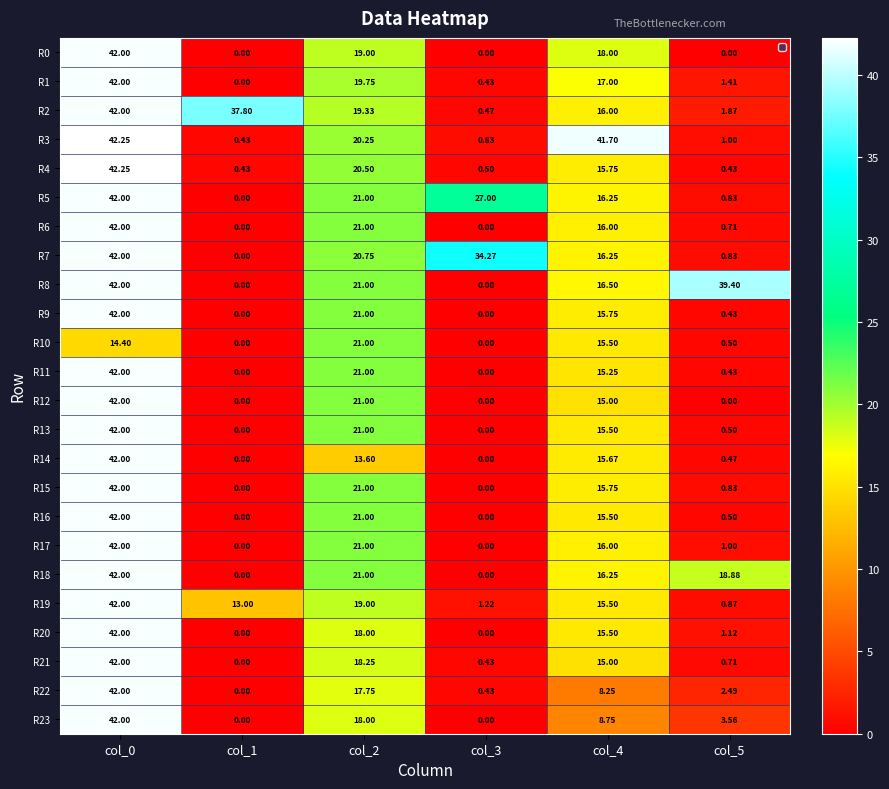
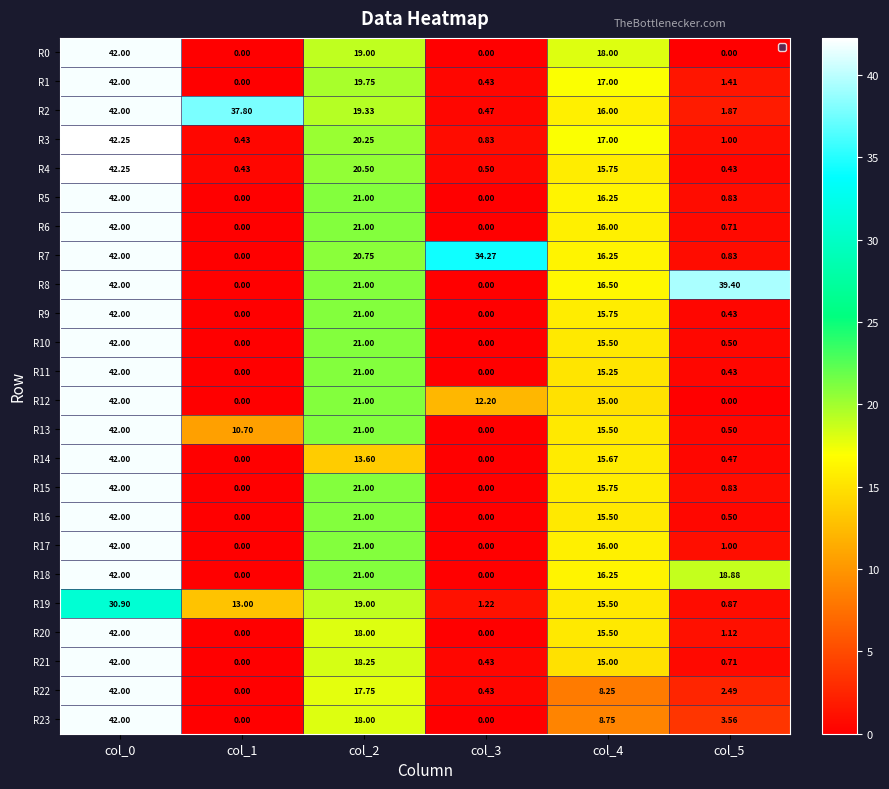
  {
    "R0": {
      "col_0": 42.00,
      "col_1": 0.00,
      "col_2": 19.00,
      "col_3": 0.00,
      "col_4": 18.00,
      "col_5": 0.00
    },
    "R1": {
      "col_0": 42.00,
      "col_1": 0.00,
      "col_2": 19.75,
      "col_3": 0.43,
      "col_4": 17.00,
      "col_5": 1.41
    },
    "R2": {
      "col_0": 42.00,
      "col_1": 37.80,
      "col_2": 19.33,
      "col_3": 0.47,
      "col_4": 16.00,
      "col_5": 1.87
    },
    "R3": {
      "col_0": 42.25,
      "col_1": 0.43,
      "col_2": 20.25,
      "col_3": 0.83,
-     "col_4": 41.70,
+     "col_4": 17.00,
      "col_5": 1.00
    },
    "R4": {
      "col_0": 42.25,
      "col_1": 0.43,
      "col_2": 20.50,
      "col_3": 0.50,
      "col_4": 15.75,
      "col_5": 0.43
    },
    "R5": {
      "col_0": 42.00,
      "col_1": 0.00,
      "col_2": 21.00,
-     "col_3": 27.00,
+     "col_3": 0.00,
      "col_4": 16.25,
      "col_5": 0.83
    },
    "R6": {
      "col_0": 42.00,
      "col_1": 0.00,
      "col_2": 21.00,
      "col_3": 0.00,
      "col_4": 16.00,
      "col_5": 0.71
    },
    "R7": {
      "col_0": 42.00,
      "col_1": 0.00,
      "col_2": 20.75,
      "col_3": 34.27,
      "col_4": 16.25,
      "col_5": 0.83
    },
    "R8": {
      "col_0": 42.00,
      "col_1": 0.00,
      "col_2": 21.00,
      "col_3": 0.00,
      "col_4": 16.50,
      "col_5": 39.40
    },
    "R9": {
      "col_0": 42.00,
      "col_1": 0.00,
      "col_2": 21.00,
      "col_3": 0.00,
      "col_4": 15.75,
      "col_5": 0.43
    },
    "R10": {
-     "col_0": 14.40,
+     "col_0": 42.00,
      "col_1": 0.00,
      "col_2": 21.00,
      "col_3": 0.00,
      "col_4": 15.50,
      "col_5": 0.50
    },
    "R11": {
      "col_0": 42.00,
      "col_1": 0.00,
      "col_2": 21.00,
      "col_3": 0.00,
      "col_4": 15.25,
      "col_5": 0.43
    },
    "R12": {
      "col_0": 42.00,
      "col_1": 0.00,
      "col_2": 21.00,
-     "col_3": 0.00,
+     "col_3": 12.20,
      "col_4": 15.00,
      "col_5": 0.00
    },
    "R13": {
      "col_0": 42.00,
-     "col_1": 0.00,
+     "col_1": 10.70,
      "col_2": 21.00,
      "col_3": 0.00,
      "col_4": 15.50,
      "col_5": 0.50
    },
    "R14": {
      "col_0": 42.00,
      "col_1": 0.00,
      "col_2": 13.60,
      "col_3": 0.00,
      "col_4": 15.67,
      "col_5": 0.47
    },
    "R15": {
      "col_0": 42.00,
      "col_1": 0.00,
      "col_2": 21.00,
      "col_3": 0.00,
      "col_4": 15.75,
      "col_5": 0.83
    },
    "R16": {
      "col_0": 42.00,
      "col_1": 0.00,
      "col_2": 21.00,
      "col_3": 0.00,
      "col_4": 15.50,
      "col_5": 0.50
    },
    "R17": {
      "col_0": 42.00,
      "col_1": 0.00,
      "col_2": 21.00,
      "col_3": 0.00,
      "col_4": 16.00,
      "col_5": 1.00
    },
    "R18": {
      "col_0": 42.00,
      "col_1": 0.00,
      "col_2": 21.00,
      "col_3": 0.00,
      "col_4": 16.25,
      "col_5": 18.88
    },
    "R19": {
-     "col_0": 42.00,
+     "col_0": 30.90,
      "col_1": 13.00,
      "col_2": 19.00,
      "col_3": 1.22,
      "col_4": 15.50,
      "col_5": 0.87
    },
    "R20": {
      "col_0": 42.00,
      "col_1": 0.00,
      "col_2": 18.00,
      "col_3": 0.00,
      "col_4": 15.50,
      "col_5": 1.12
    },
    "R21": {
      "col_0": 42.00,
      "col_1": 0.00,
      "col_2": 18.25,
      "col_3": 0.43,
      "col_4": 15.00,
      "col_5": 0.71
    },
    "R22": {
      "col_0": 42.00,
      "col_1": 0.00,
      "col_2": 17.75,
      "col_3": 0.43,
      "col_4": 8.25,
      "col_5": 2.49
    },
    "R23": {
      "col_0": 42.00,
      "col_1": 0.00,
      "col_2": 18.00,
      "col_3": 0.00,
      "col_4": 8.75,
      "col_5": 3.56
    }
  }
